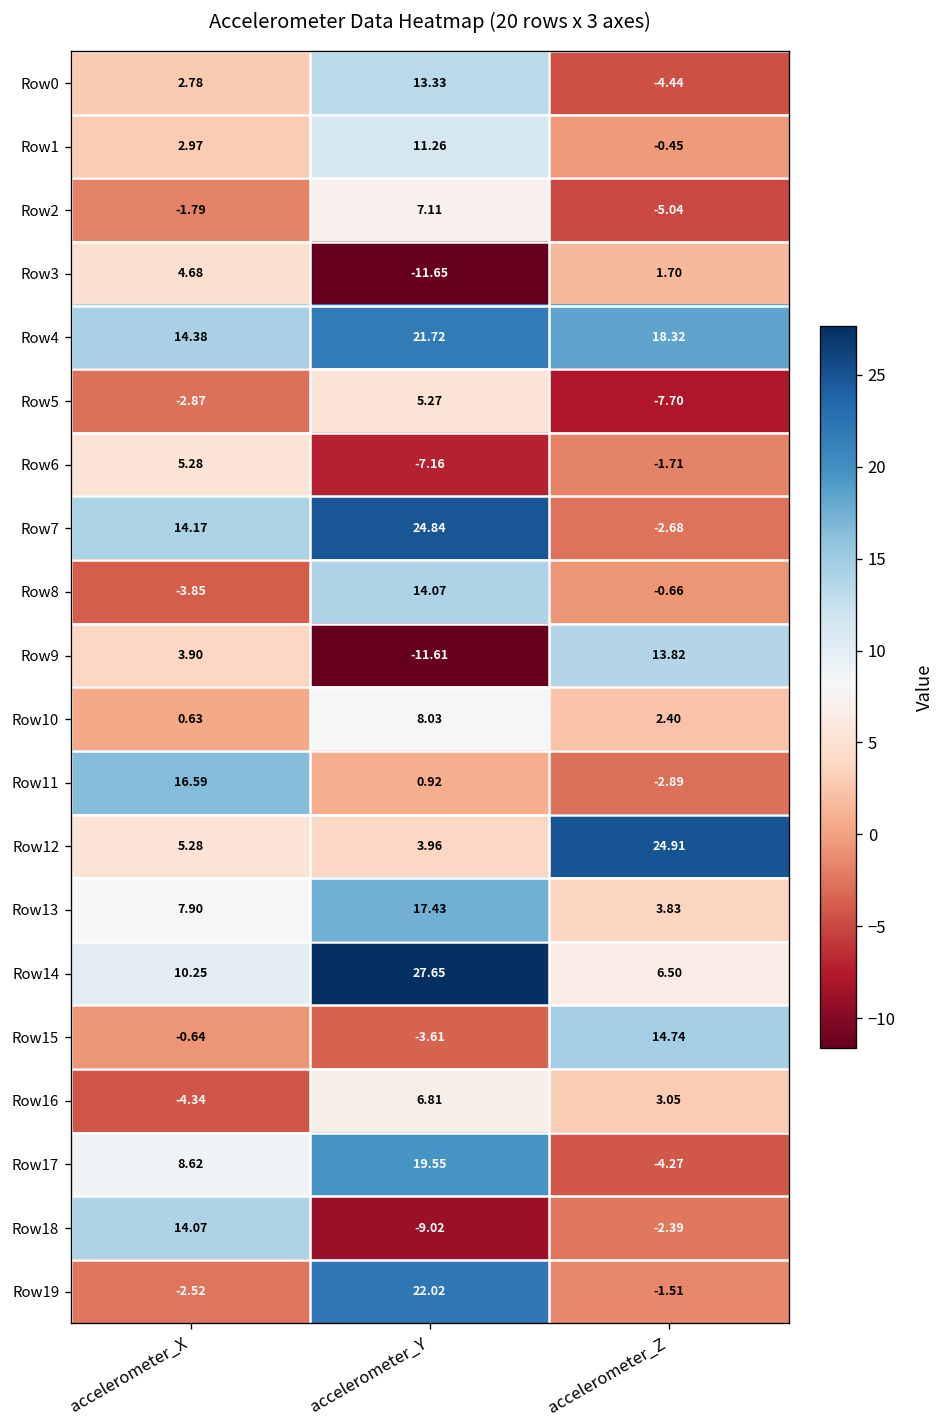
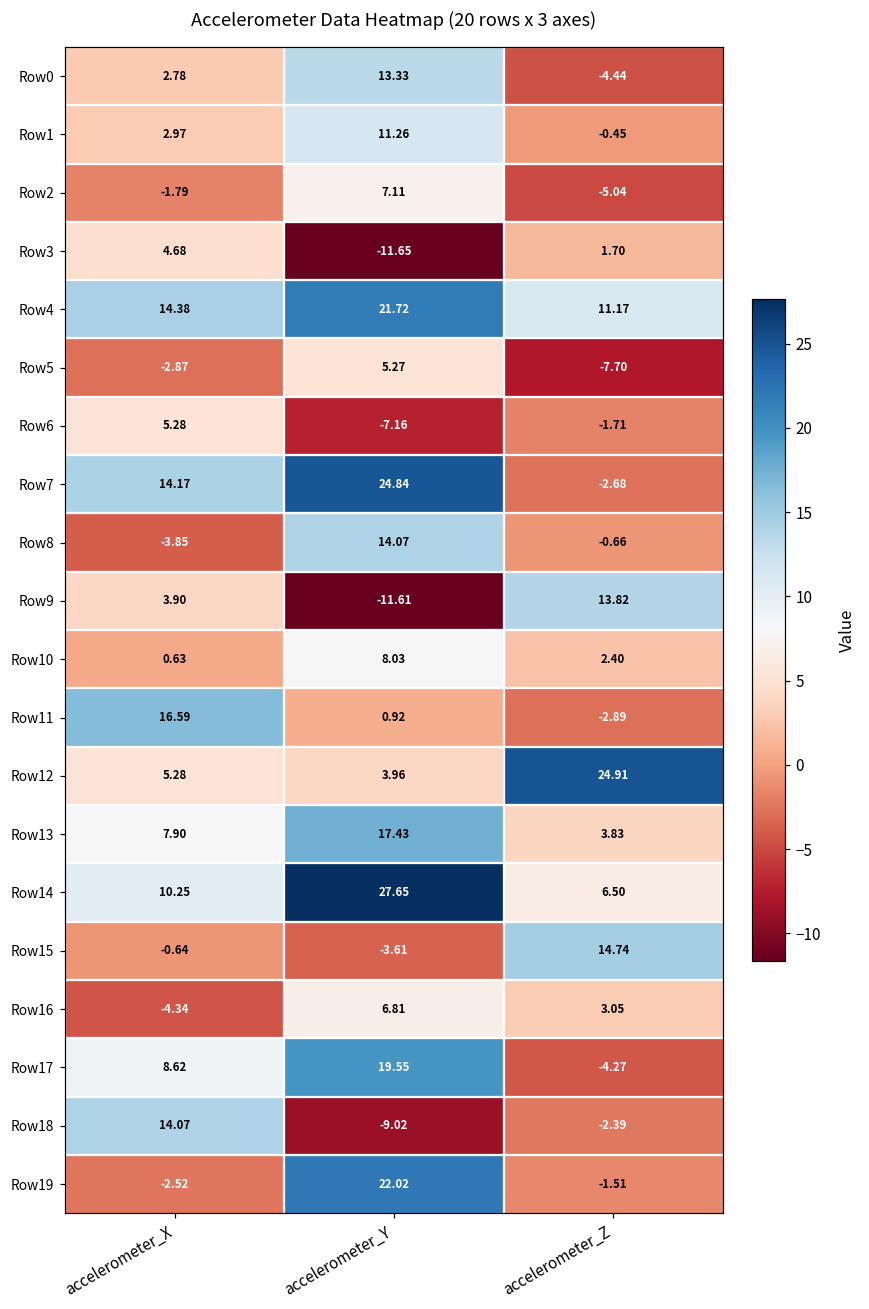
  {
    "Row0": {
      "accelerometer_X": 2.78,
      "accelerometer_Y": 13.33,
      "accelerometer_Z": -4.44
    },
    "Row1": {
      "accelerometer_X": 2.97,
      "accelerometer_Y": 11.26,
      "accelerometer_Z": -0.45
    },
    "Row2": {
      "accelerometer_X": -1.79,
      "accelerometer_Y": 7.11,
      "accelerometer_Z": -5.04
    },
    "Row3": {
      "accelerometer_X": 4.68,
      "accelerometer_Y": -11.65,
      "accelerometer_Z": 1.70
    },
    "Row4": {
      "accelerometer_X": 14.38,
      "accelerometer_Y": 21.72,
-     "accelerometer_Z": 18.32
+     "accelerometer_Z": 11.17
    },
    "Row5": {
      "accelerometer_X": -2.87,
      "accelerometer_Y": 5.27,
      "accelerometer_Z": -7.70
    },
    "Row6": {
      "accelerometer_X": 5.28,
      "accelerometer_Y": -7.16,
      "accelerometer_Z": -1.71
    },
    "Row7": {
      "accelerometer_X": 14.17,
      "accelerometer_Y": 24.84,
      "accelerometer_Z": -2.68
    },
    "Row8": {
      "accelerometer_X": -3.85,
      "accelerometer_Y": 14.07,
      "accelerometer_Z": -0.66
    },
    "Row9": {
      "accelerometer_X": 3.90,
      "accelerometer_Y": -11.61,
      "accelerometer_Z": 13.82
    },
    "Row10": {
      "accelerometer_X": 0.63,
      "accelerometer_Y": 8.03,
      "accelerometer_Z": 2.40
    },
    "Row11": {
      "accelerometer_X": 16.59,
      "accelerometer_Y": 0.92,
      "accelerometer_Z": -2.89
    },
    "Row12": {
      "accelerometer_X": 5.28,
      "accelerometer_Y": 3.96,
      "accelerometer_Z": 24.91
    },
    "Row13": {
      "accelerometer_X": 7.90,
      "accelerometer_Y": 17.43,
      "accelerometer_Z": 3.83
    },
    "Row14": {
      "accelerometer_X": 10.25,
      "accelerometer_Y": 27.65,
      "accelerometer_Z": 6.50
    },
    "Row15": {
      "accelerometer_X": -0.64,
      "accelerometer_Y": -3.61,
      "accelerometer_Z": 14.74
    },
    "Row16": {
      "accelerometer_X": -4.34,
      "accelerometer_Y": 6.81,
      "accelerometer_Z": 3.05
    },
    "Row17": {
      "accelerometer_X": 8.62,
      "accelerometer_Y": 19.55,
      "accelerometer_Z": -4.27
    },
    "Row18": {
      "accelerometer_X": 14.07,
      "accelerometer_Y": -9.02,
      "accelerometer_Z": -2.39
    },
    "Row19": {
      "accelerometer_X": -2.52,
      "accelerometer_Y": 22.02,
      "accelerometer_Z": -1.51
    }
  }
